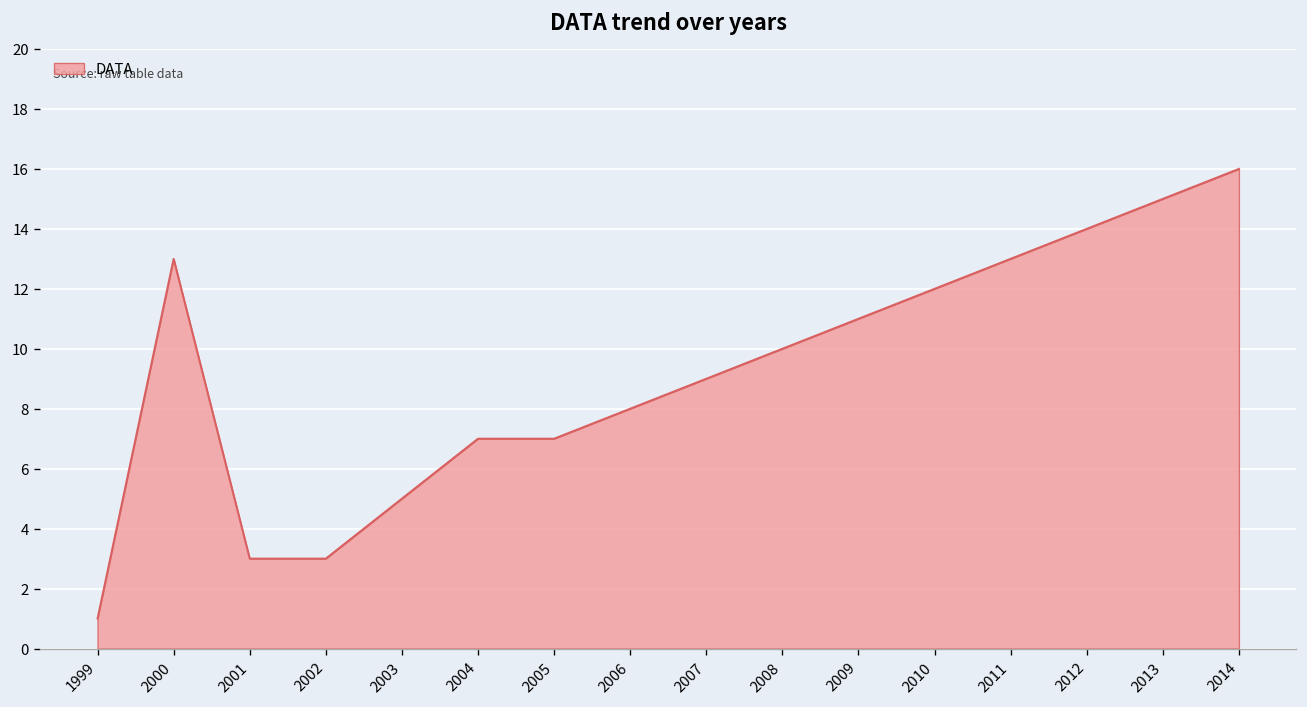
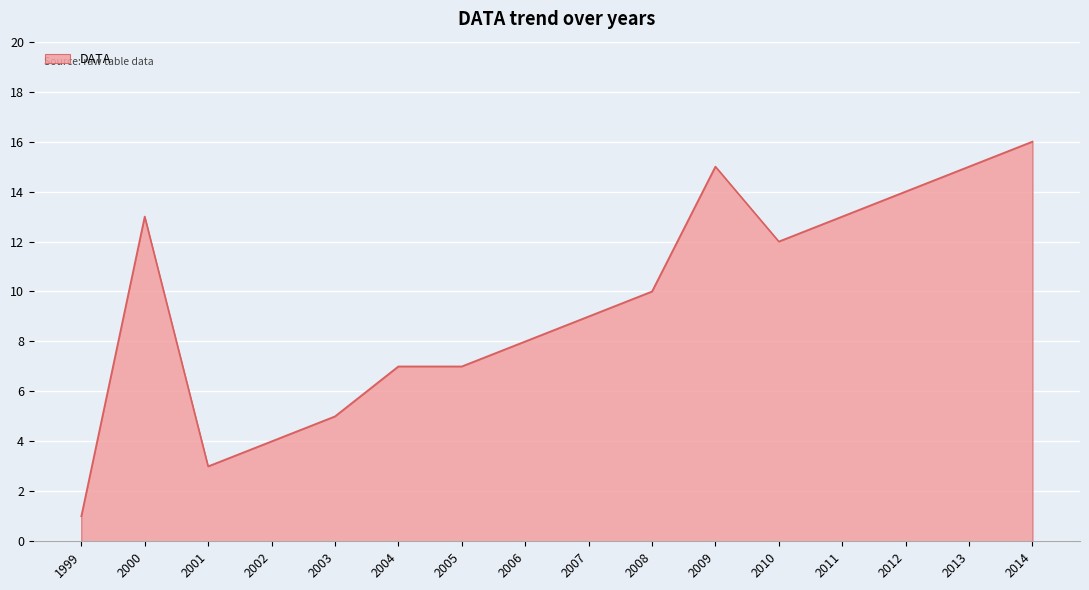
  {
    "1999": 1,
    "2000": 13,
    "2001": 3,
-   "2002": 3,
+   "2002": 4,
    "2003": 5,
    "2004": 7,
    "2005": 7,
    "2006": 8,
    "2007": 9,
    "2008": 10,
-   "2009": 11,
+   "2009": 15,
    "2010": 12,
    "2011": 13,
    "2012": 14,
    "2013": 15,
    "2014": 16
  }
